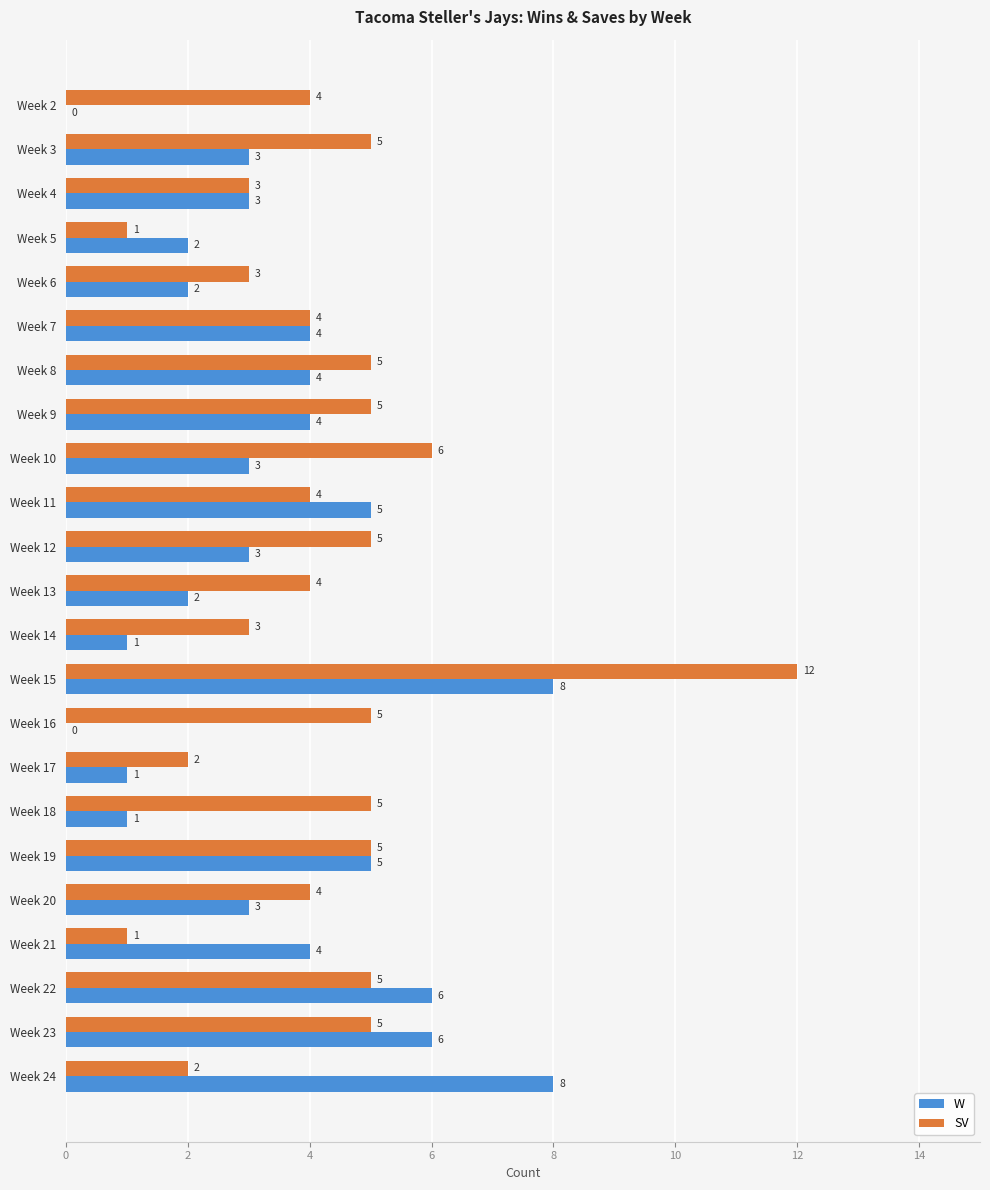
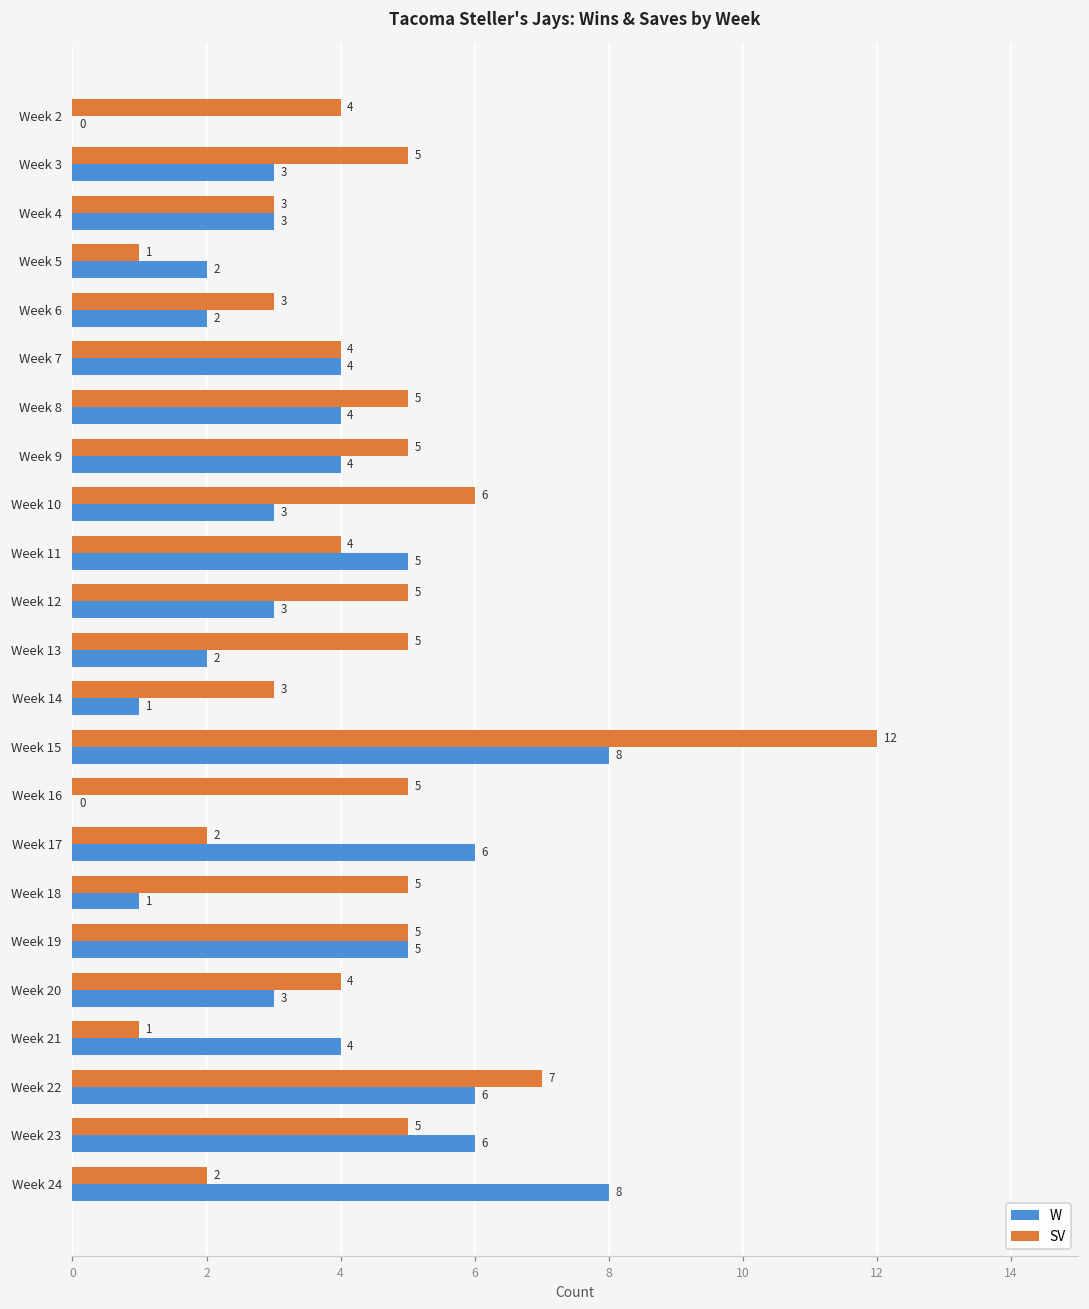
  {
    "W": {
      "Week 2": 0,
      "Week 3": 3,
      "Week 4": 3,
      "Week 5": 2,
      "Week 6": 2,
      "Week 7": 4,
      "Week 8": 4,
      "Week 9": 4,
      "Week 10": 3,
      "Week 11": 5,
      "Week 12": 3,
      "Week 13": 2,
      "Week 14": 1,
      "Week 15": 8,
      "Week 16": 0,
-     "Week 17": 1,
+     "Week 17": 6,
      "Week 18": 1,
      "Week 19": 5,
      "Week 20": 3,
      "Week 21": 4,
      "Week 22": 6,
      "Week 23": 6,
      "Week 24": 8
    },
    "SV": {
      "Week 2": 4,
      "Week 3": 5,
      "Week 4": 3,
      "Week 5": 1,
      "Week 6": 3,
      "Week 7": 4,
      "Week 8": 5,
      "Week 9": 5,
      "Week 10": 6,
      "Week 11": 4,
      "Week 12": 5,
-     "Week 13": 4,
+     "Week 13": 5,
      "Week 14": 3,
      "Week 15": 12,
      "Week 16": 5,
      "Week 17": 2,
      "Week 18": 5,
      "Week 19": 5,
      "Week 20": 4,
      "Week 21": 1,
-     "Week 22": 5,
+     "Week 22": 7,
      "Week 23": 5,
      "Week 24": 2
    }
  }
